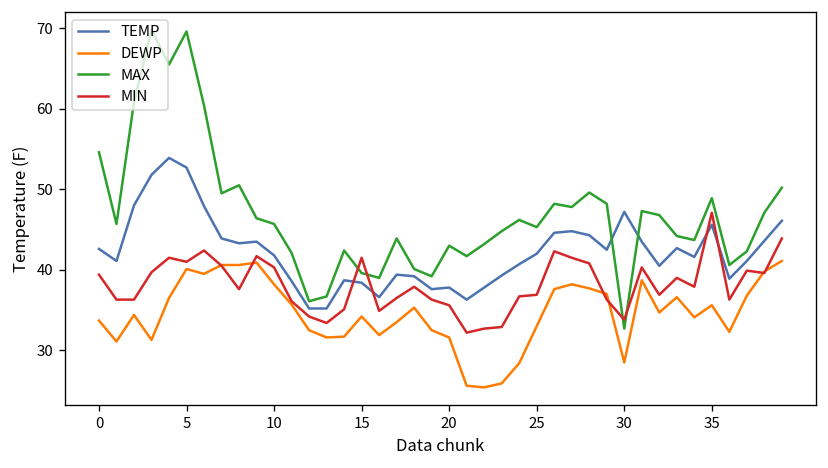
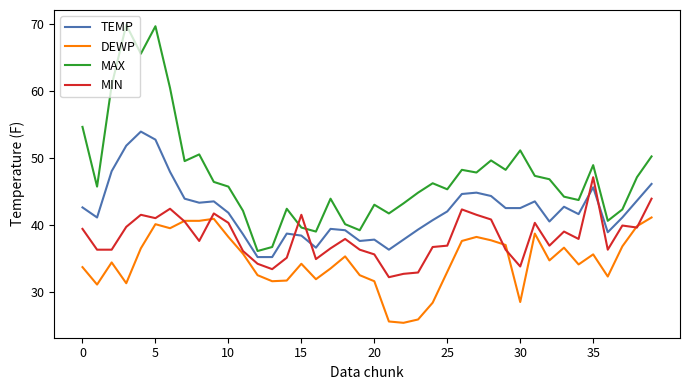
  {
    "TEMP": {
      "0": 43,
      "5": 53,
      "10": 42,
      "15": 38,
      "20": 38,
      "25": 42,
-     "30": 47,
+     "30": 43,
      "35": 46
    },
    "DEWP": {
      "0": 34,
      "5": 40,
      "10": 38,
      "15": 34,
      "20": 32,
      "25": 33,
      "30": 29,
      "35": 36
    },
    "MAX": {
      "0": 55,
      "5": 70,
      "10": 46,
      "15": 40,
      "20": 43,
      "25": 45,
-     "30": 33,
+     "30": 51,
      "35": 49
    },
    "MIN": {
      "0": 39,
      "5": 41,
      "10": 40,
      "15": 42,
      "20": 36,
      "25": 37,
      "30": 34,
      "35": 47
    }
  }
